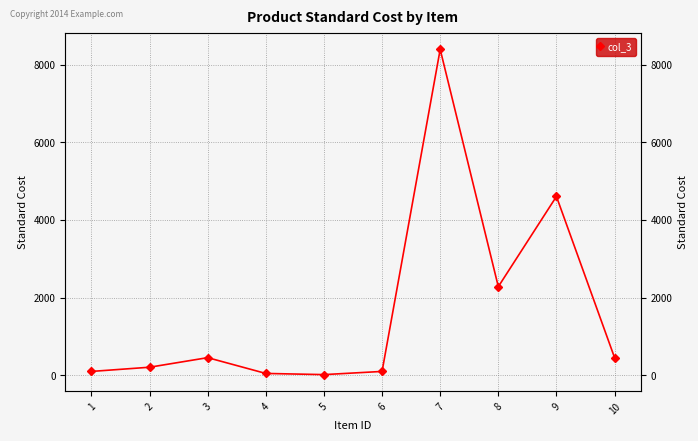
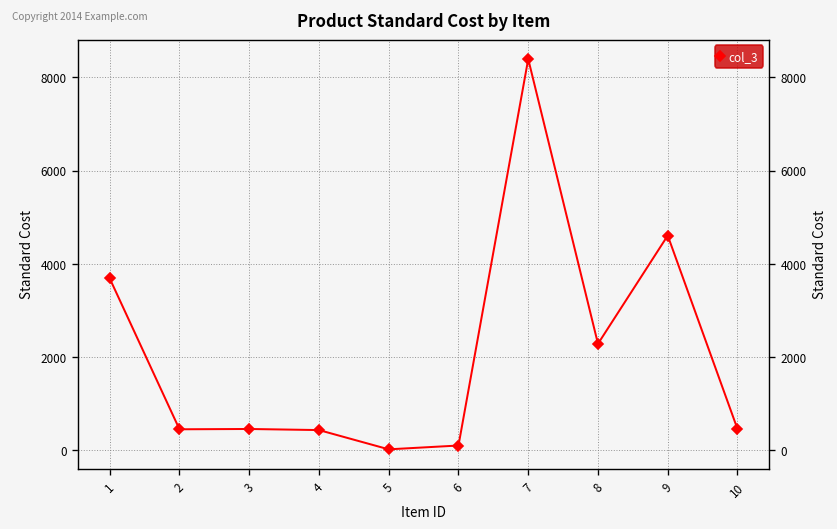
  {
-   "1": 100,
-   "2": 200,
+   "1": 3700,
+   "2": 400,
    "3": 500,
-   "4": 0,
+   "4": 400,
    "5": 0,
    "6": 100,
    "7": 8400,
    "8": 2300,
    "9": 4600,
    "10": 500
  }
